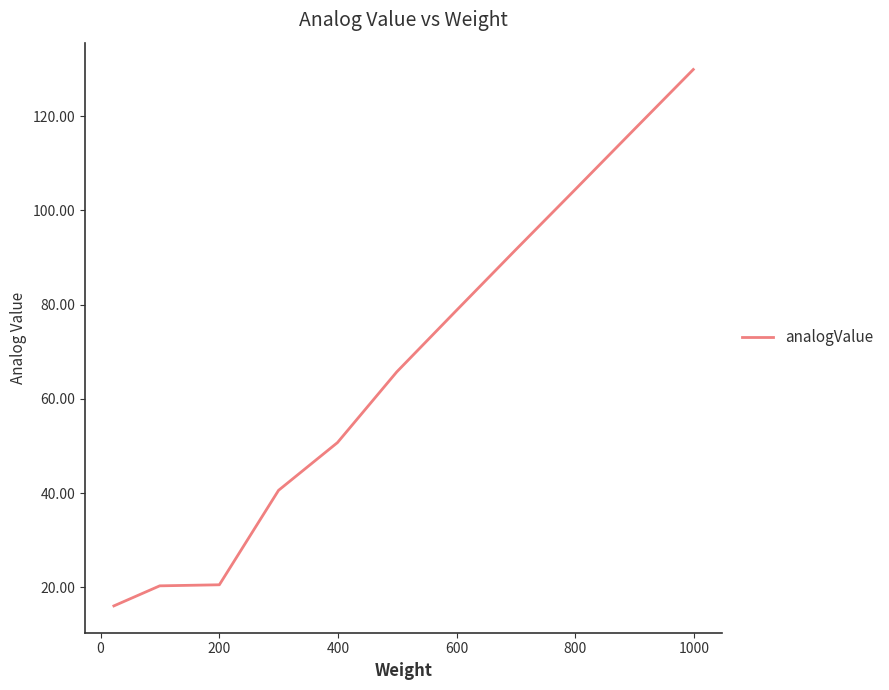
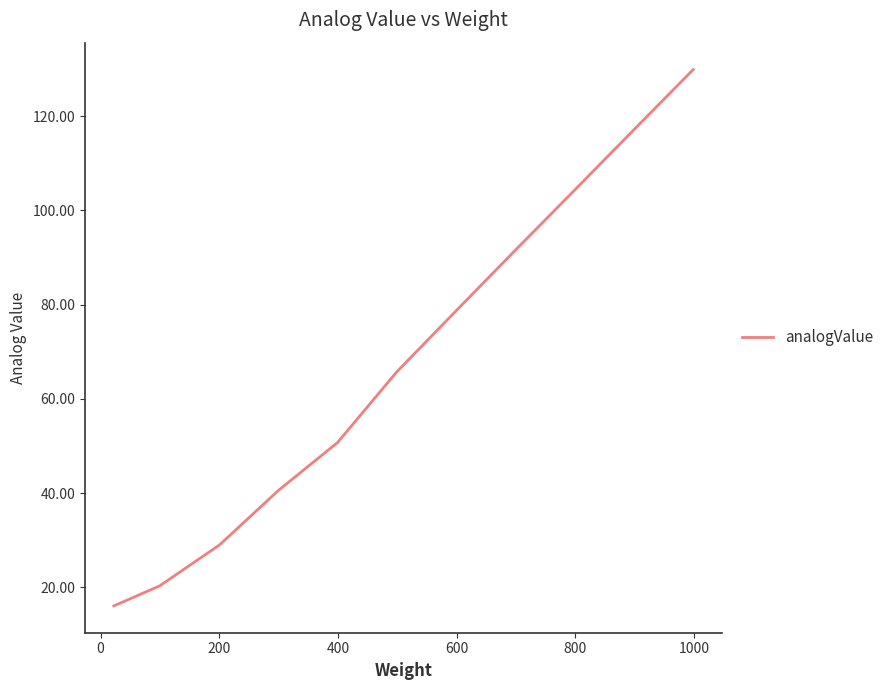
  {
-   "200": 21,
+   "200": 29,
    "400": 51,
    "1000": 130
  }
